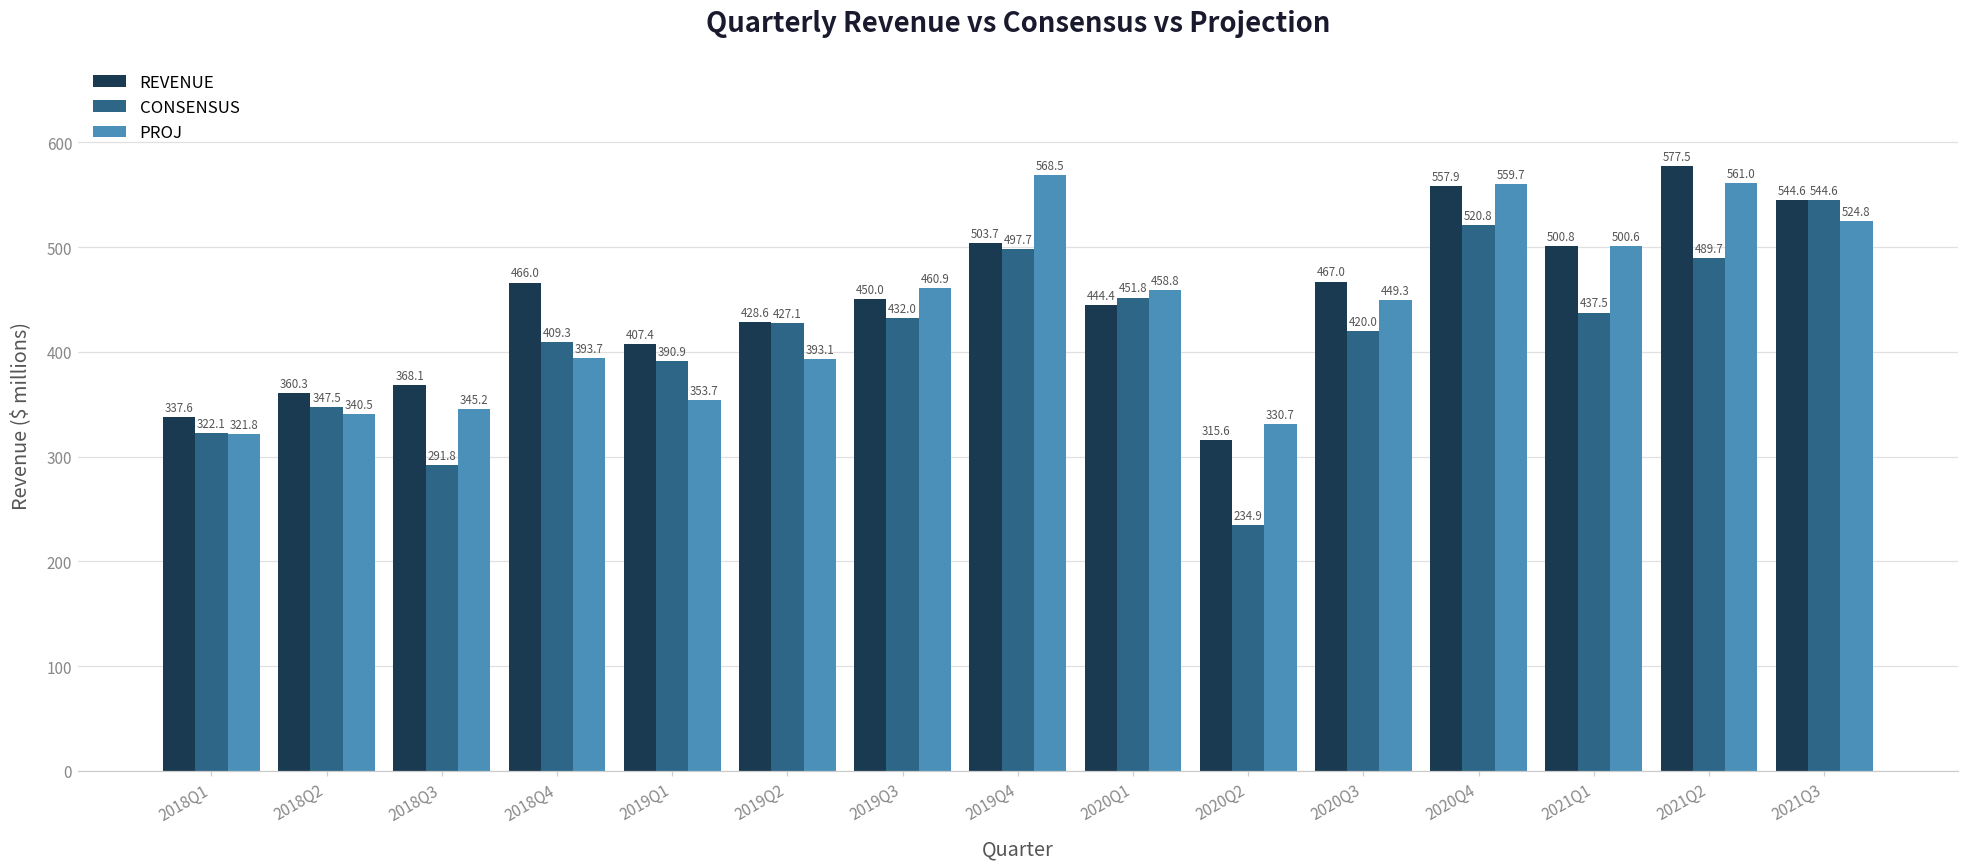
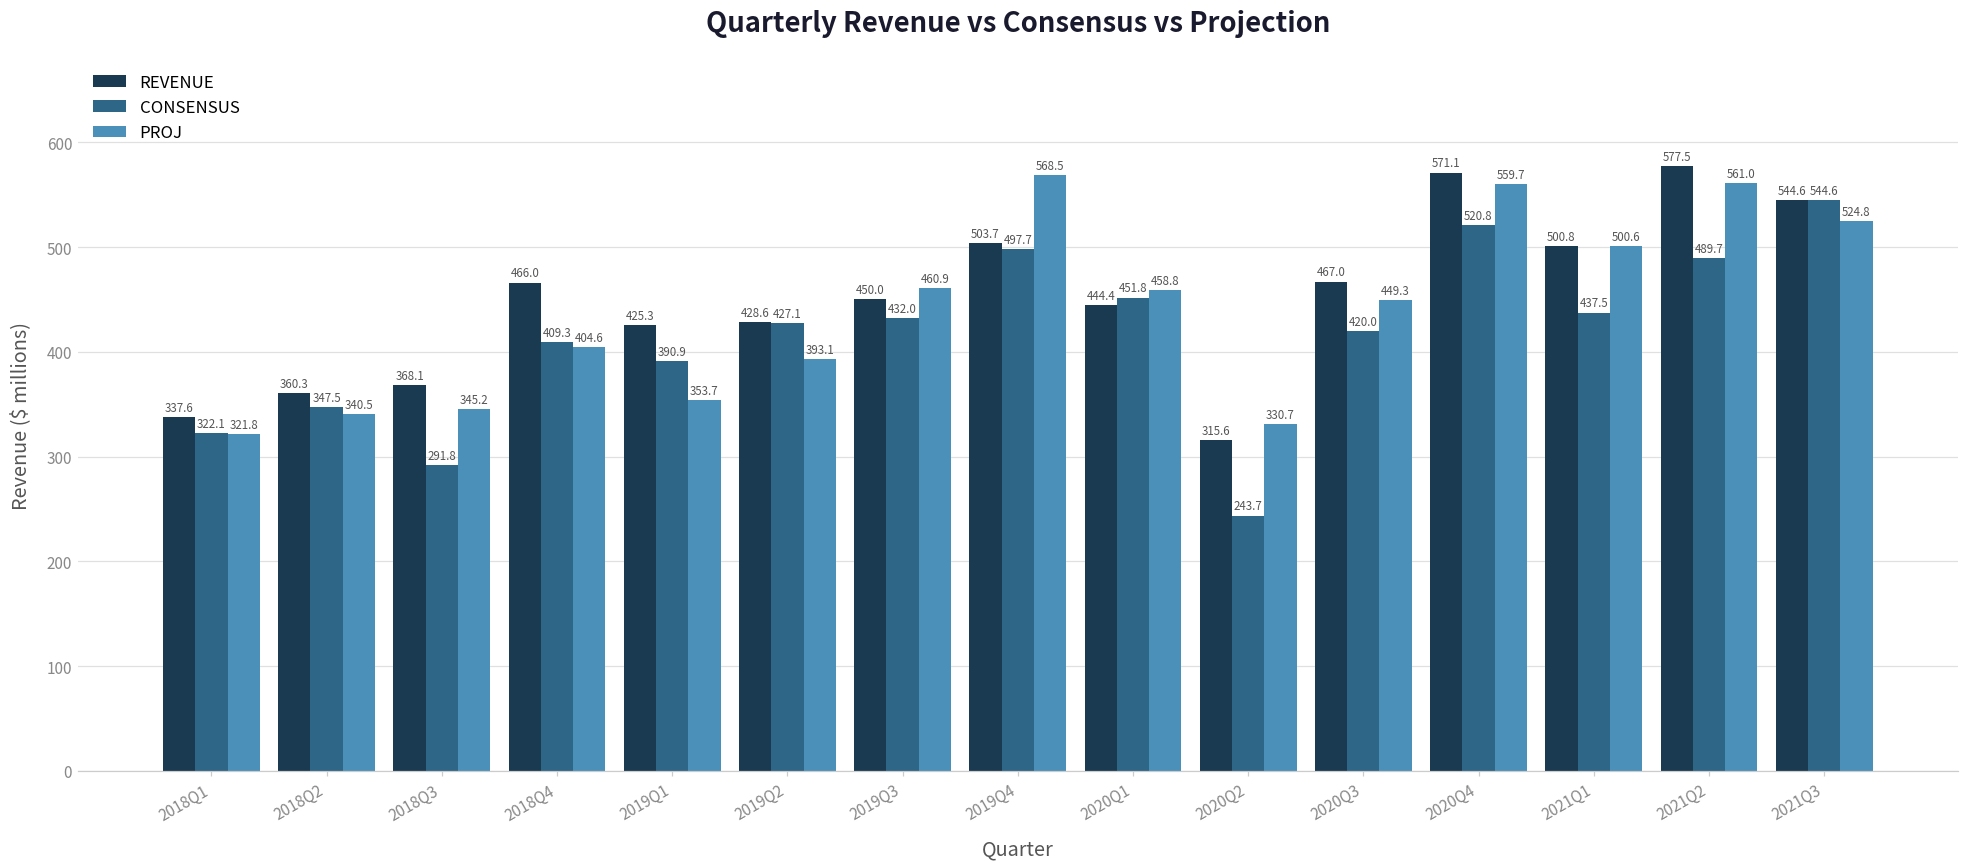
  {
    "REVENUE": {
      "2018Q1": 337.6,
      "2018Q2": 360.3,
      "2018Q3": 368.1,
      "2018Q4": 466.0,
-     "2019Q1": 407.4,
+     "2019Q1": 425.3,
      "2019Q2": 428.6,
      "2019Q3": 450.0,
      "2019Q4": 503.7,
      "2020Q1": 444.4,
      "2020Q2": 315.6,
      "2020Q3": 467.0,
-     "2020Q4": 557.9,
+     "2020Q4": 571.1,
      "2021Q1": 500.8,
      "2021Q2": 577.5,
      "2021Q3": 544.6
    },
    "CONSENSUS": {
      "2018Q1": 322.1,
      "2018Q2": 347.5,
      "2018Q3": 291.8,
      "2018Q4": 409.3,
      "2019Q1": 390.9,
      "2019Q2": 427.1,
      "2019Q3": 432.0,
      "2019Q4": 497.7,
      "2020Q1": 451.8,
-     "2020Q2": 234.9,
+     "2020Q2": 243.7,
      "2020Q3": 420.0,
      "2020Q4": 520.8,
      "2021Q1": 437.5,
      "2021Q2": 489.7,
      "2021Q3": 544.6
    },
    "PROJ": {
      "2018Q1": 321.8,
      "2018Q2": 340.5,
      "2018Q3": 345.2,
-     "2018Q4": 393.7,
+     "2018Q4": 404.6,
      "2019Q1": 353.7,
      "2019Q2": 393.1,
      "2019Q3": 460.9,
      "2019Q4": 568.5,
      "2020Q1": 458.8,
      "2020Q2": 330.7,
      "2020Q3": 449.3,
      "2020Q4": 559.7,
      "2021Q1": 500.6,
      "2021Q2": 561.0,
      "2021Q3": 524.8
    }
  }
